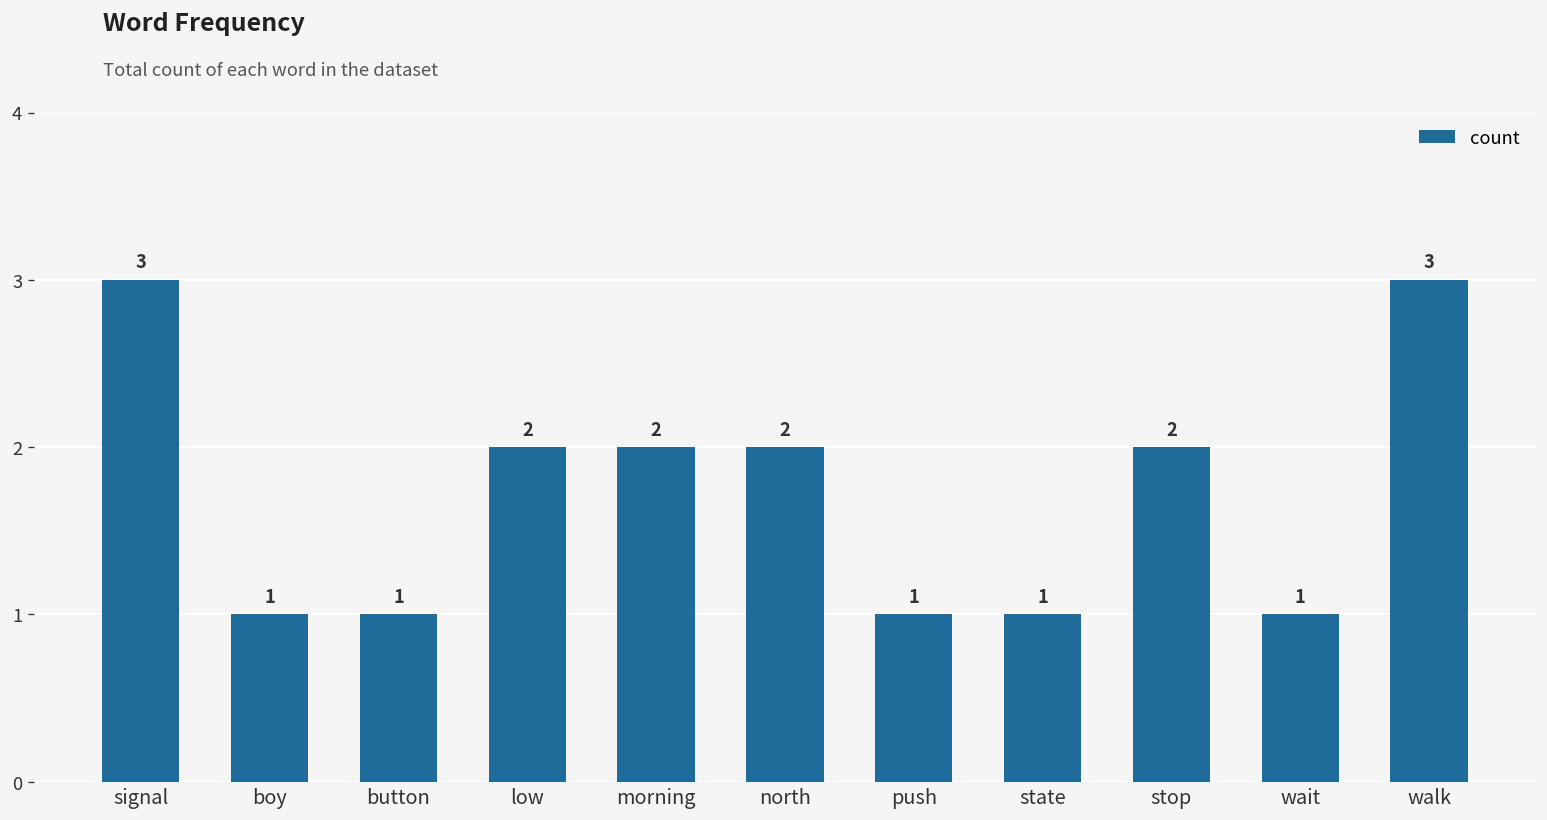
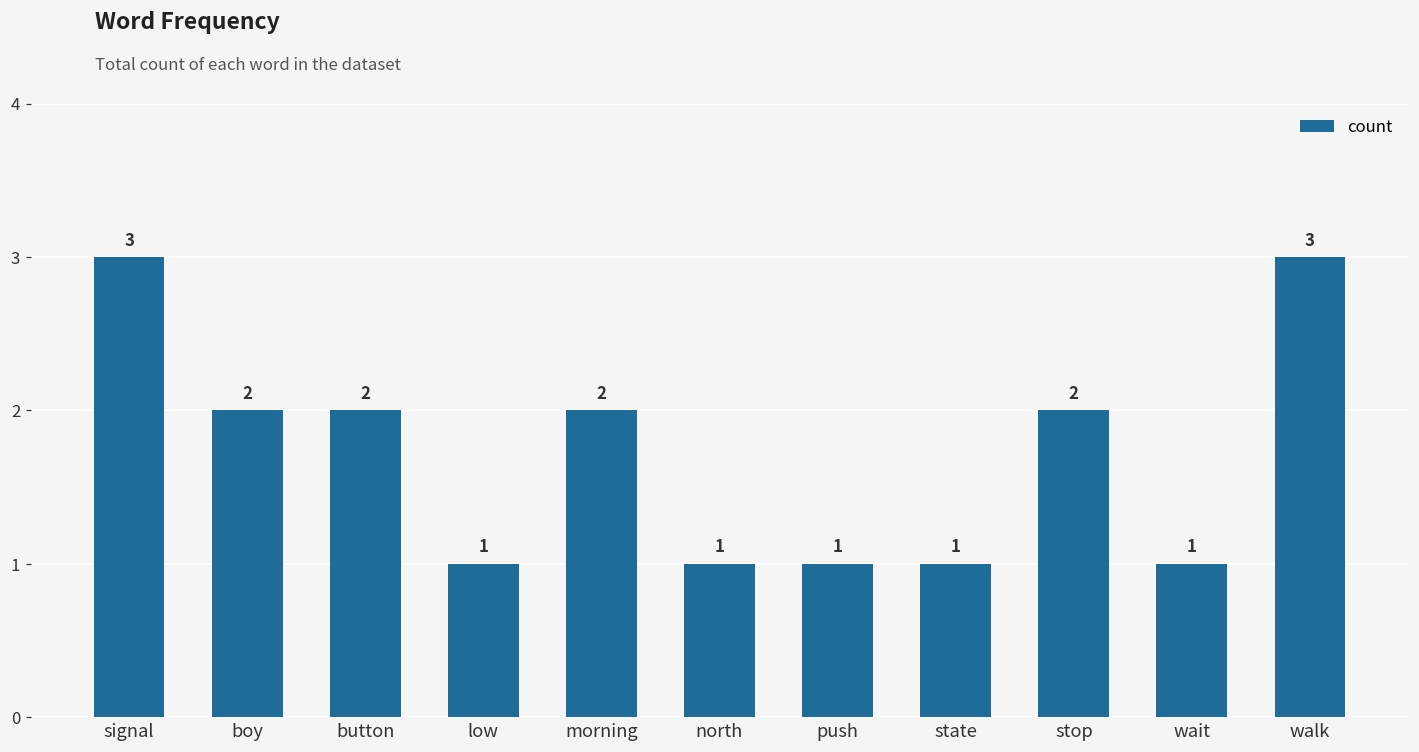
  {
    "signal": 3,
-   "boy": 1,
-   "button": 1,
-   "low": 2,
+   "boy": 2,
+   "button": 2,
+   "low": 1,
    "morning": 2,
-   "north": 2,
+   "north": 1,
    "push": 1,
    "state": 1,
    "stop": 2,
    "wait": 1,
    "walk": 3
  }
